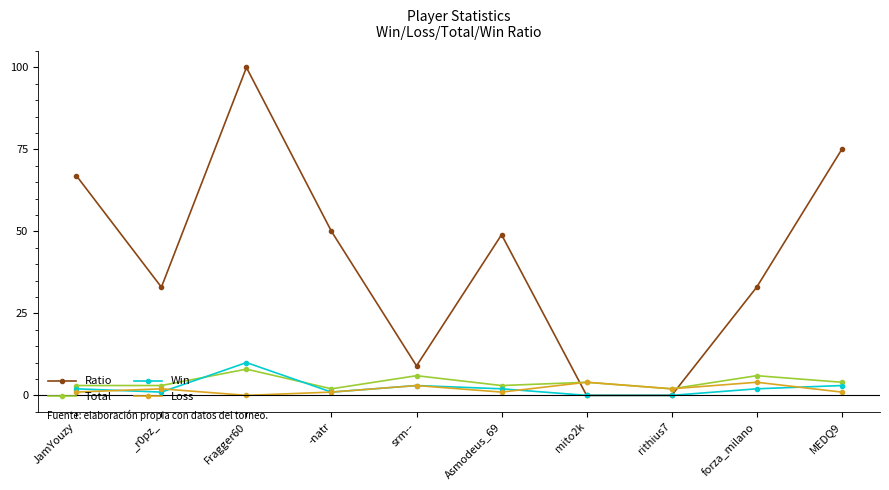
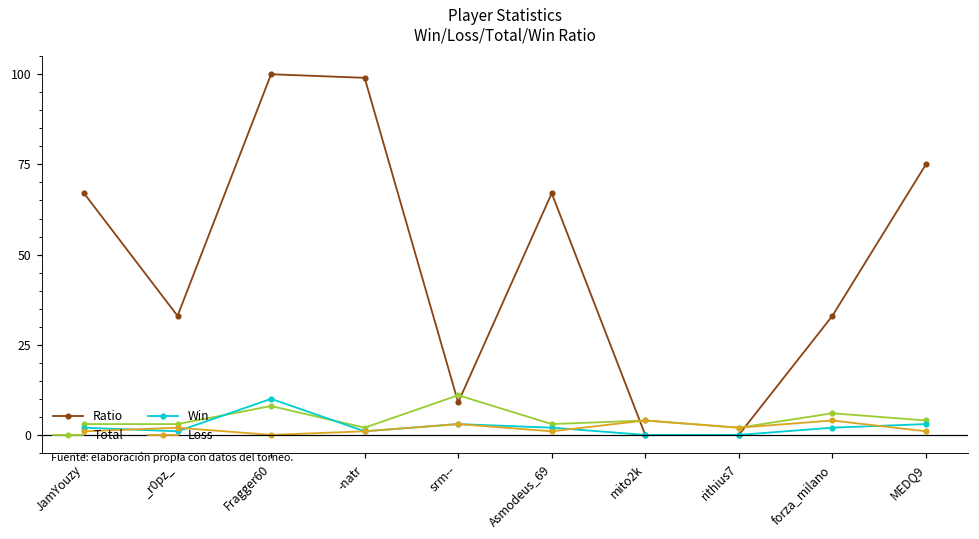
  {
    "Ratio": {
      "JamYouzy": 67,
      "_r0pz_": 33,
      "Fragger60": 100,
-     "-natr": 50,
+     "-natr": 99,
      "srm--": 9,
-     "Asmodeus_69": 49,
+     "Asmodeus_69": 67,
      "forza_milano": 33,
      "MEDQ9": 75
    },
    "Total": {
      "JamYouzy": 3,
      "_r0pz_": 3,
      "Fragger60": 8,
      "-natr": 2,
-     "srm--": 6,
+     "srm--": 11,
      "Asmodeus_69": 3,
      "forza_milano": 6,
      "MEDQ9": 4
    },
    "Win": {
      "JamYouzy": 2,
      "_r0pz_": 1,
      "Fragger60": 10,
      "Asmodeus_69": 2,
      "forza_milano": 2,
      "MEDQ9": 3
    },
    "Loss": {
      "JamYouzy": 1,
      "_r0pz_": 2,
      "Fragger60": 0,
      "Asmodeus_69": 1,
      "forza_milano": 4,
      "MEDQ9": 1
    }
  }
